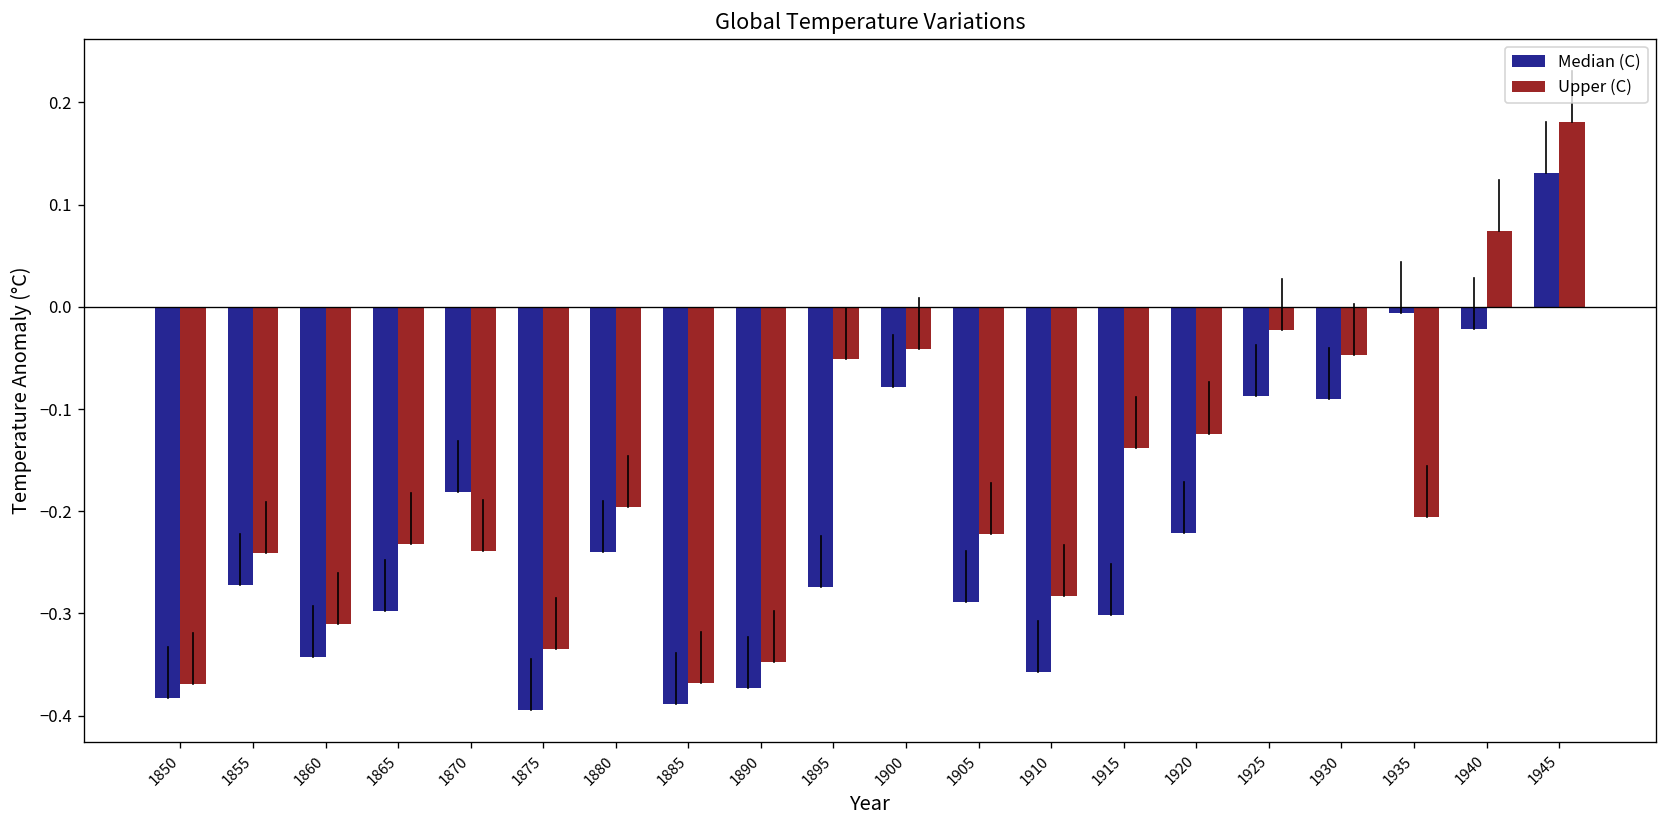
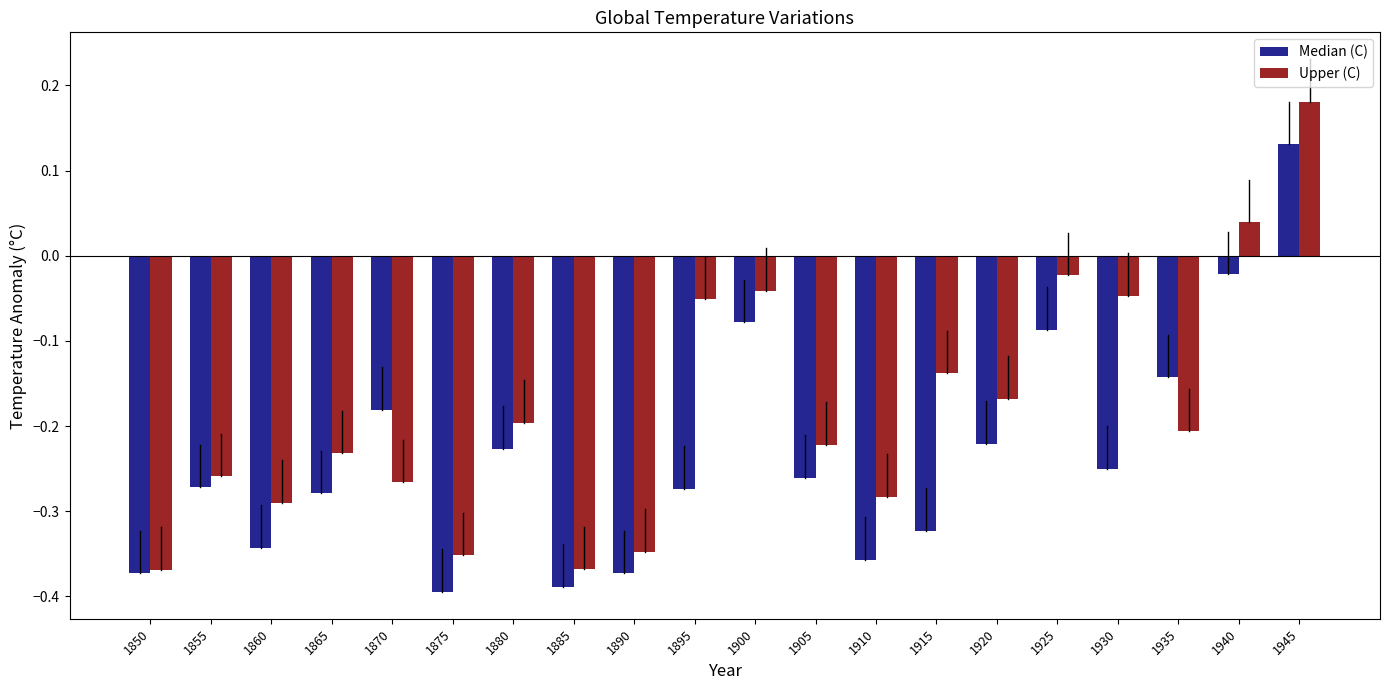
  {
    "Median (C)": {
-     "1850": -0.38,
+     "1850": -0.37,
      "1855": -0.27,
      "1860": -0.34,
-     "1865": -0.30,
+     "1865": -0.28,
      "1870": -0.18,
      "1875": -0.40,
-     "1880": -0.24,
+     "1880": -0.23,
      "1885": -0.39,
      "1890": -0.37,
      "1895": -0.27,
      "1900": -0.08,
-     "1905": -0.29,
+     "1905": -0.26,
      "1910": -0.36,
-     "1915": -0.30,
+     "1915": -0.32,
      "1920": -0.22,
      "1925": -0.09,
-     "1930": -0.09,
-     "1935": -0.01,
+     "1930": -0.25,
+     "1935": -0.14,
      "1940": -0.02,
      "1945": 0.13
    },
    "Upper (C)": {
      "1850": -0.37,
-     "1855": -0.24,
-     "1860": -0.31,
+     "1855": -0.26,
+     "1860": -0.29,
      "1865": -0.23,
-     "1870": -0.24,
-     "1875": -0.34,
+     "1870": -0.27,
+     "1875": -0.35,
      "1880": -0.20,
      "1885": -0.37,
      "1890": -0.35,
      "1895": -0.05,
      "1900": -0.04,
      "1905": -0.22,
      "1910": -0.28,
      "1915": -0.14,
-     "1920": -0.12,
+     "1920": -0.17,
      "1925": -0.02,
      "1930": -0.05,
      "1935": -0.21,
-     "1940": 0.07,
+     "1940": 0.04,
      "1945": 0.18
    }
  }
